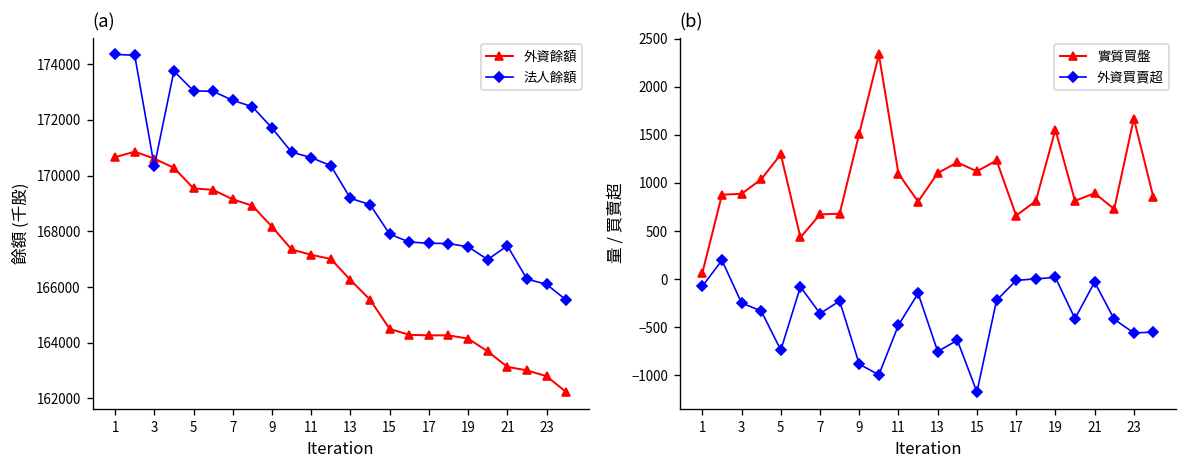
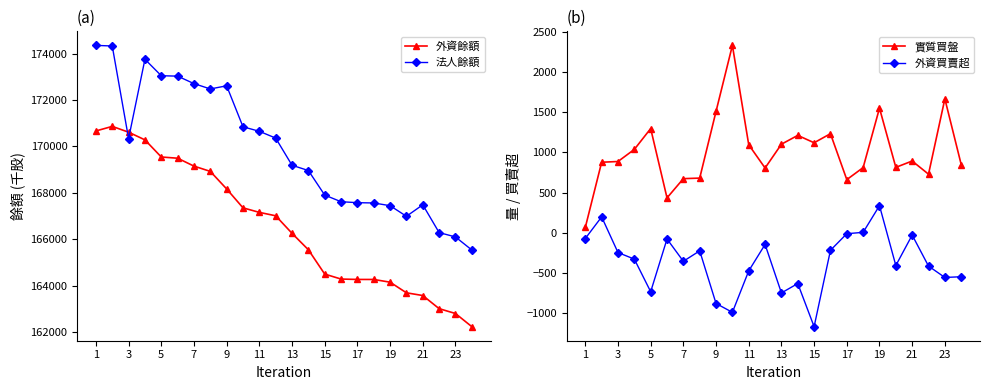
  {
    "(a)": {
      "外資餘額": {
        "1": 170700,
        "3": 170600,
        "5": 169500,
        "7": 169100,
        "9": 168200,
        "11": 167200,
        "13": 166300,
        "15": 164500,
        "17": 164300,
        "19": 164100,
-       "21": 163100,
+       "21": 163600,
        "23": 162800
      },
      "法人餘額": {
        "1": 174400,
        "3": 170300,
        "5": 173000,
        "7": 172700,
-       "9": 171700,
+       "9": 172600,
        "11": 170600,
        "13": 169200,
        "15": 167900,
        "17": 167600,
        "19": 167400,
        "21": 167500,
        "23": 166100
      }
    },
    "(b)": {
      "實質買盤": {
        "1": 100,
        "3": 900,
        "5": 1300,
        "7": 700,
        "9": 1500,
        "11": 1100,
        "13": 1100,
        "15": 1100,
        "17": 700,
        "19": 1600,
        "21": 900,
        "23": 1700
      },
      "外資買賣超": {
        "1": -100,
        "3": -200,
        "5": -700,
        "7": -400,
        "9": -900,
        "11": -500,
        "13": -800,
        "15": -1200,
        "17": 0,
-       "19": 0,
+       "19": 300,
        "21": 0,
        "23": -600
      }
    }
  }
